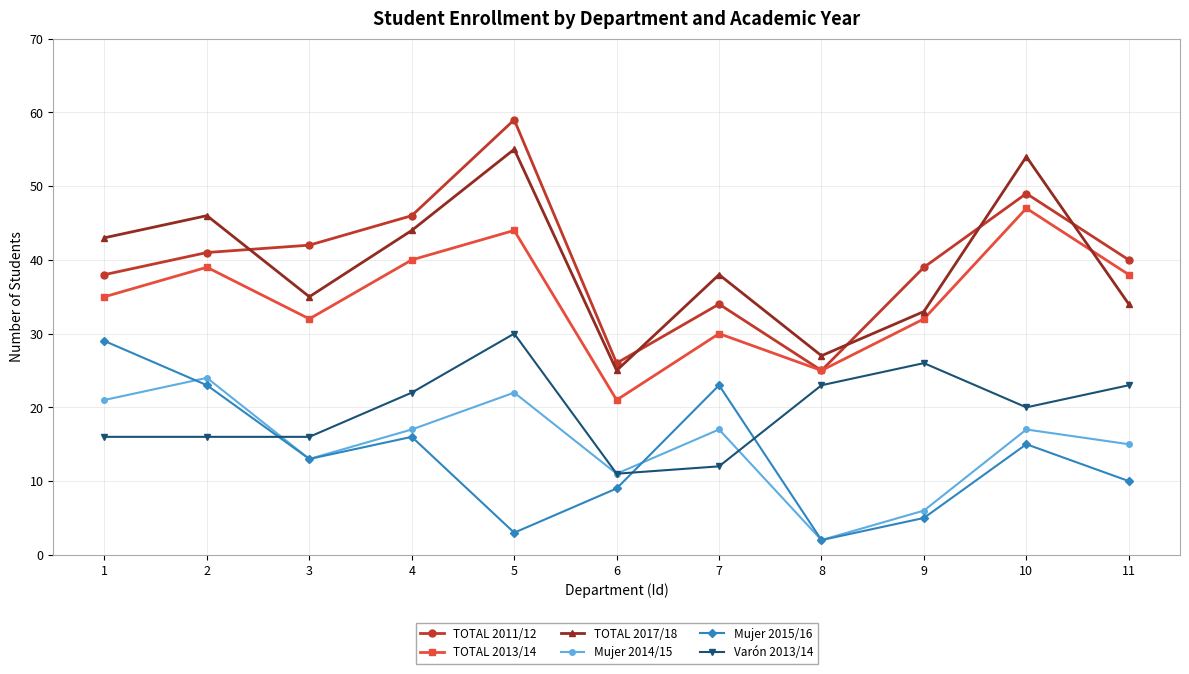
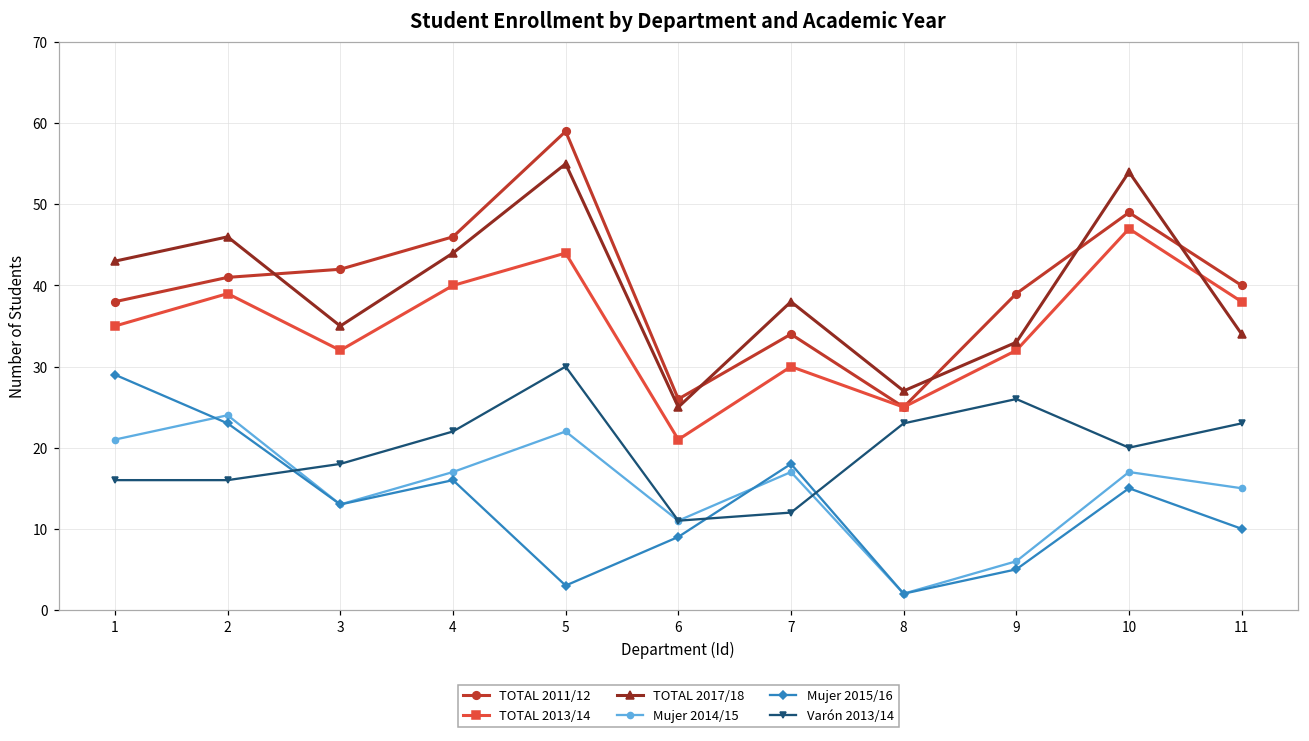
  {
    "Mujer 2014/15": {
      "1": 21,
      "2": 24,
      "4": 17,
      "5": 22,
      "7": 17,
      "9": 6,
      "10": 17,
      "11": 15
    },
    "Mujer 2015/16": {
      "1": 29,
      "2": 23,
      "4": 16,
      "5": 3,
      "6": 9,
-     "7": 23,
+     "7": 18,
      "9": 5,
      "10": 15,
      "11": 10
    },
    "Varón 2013/14": {
      "1": 16,
      "2": 16,
-     "3": 16,
+     "3": 18,
      "4": 22,
      "5": 30,
      "7": 12,
      "8": 23,
      "9": 26,
      "10": 20,
      "11": 23
    }
  }
